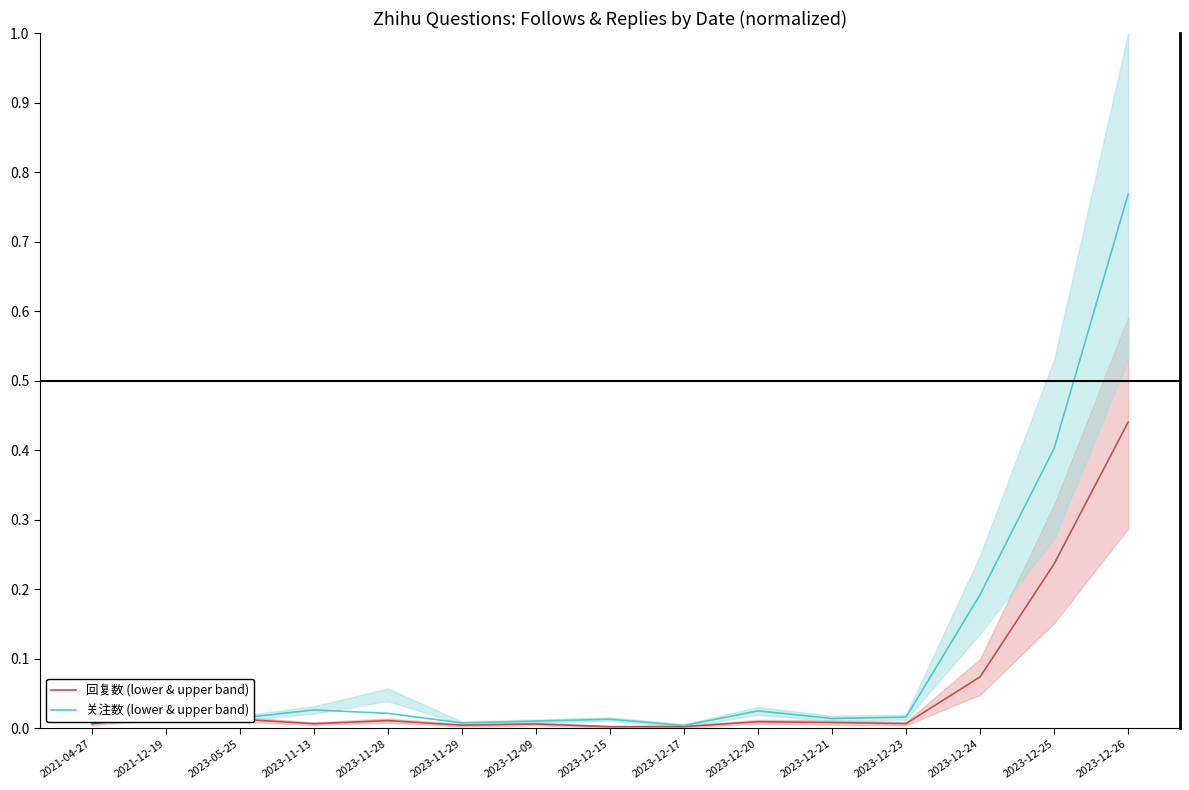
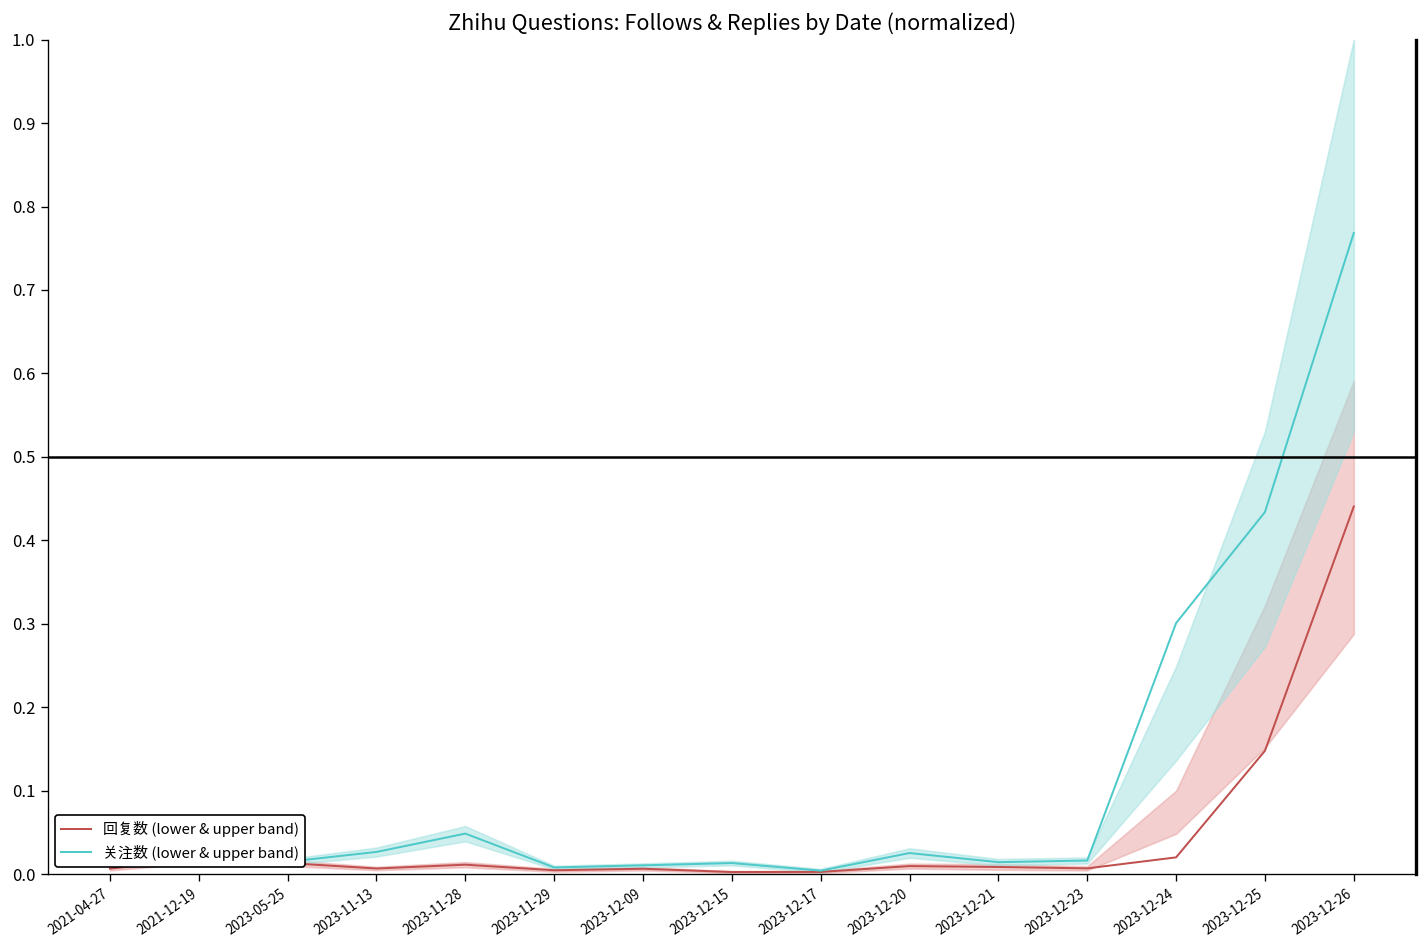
  {
    "回复数 (lower & upper band)": {
-     "2023-12-24": 0.07,
-     "2023-12-25": 0.24,
+     "2023-12-24": 0.02,
+     "2023-12-25": 0.15,
      "2023-12-26": 0.44
    },
    "关注数 (lower & upper band)": {
      "2023-11-13": 0.03,
-     "2023-11-28": 0.02,
+     "2023-11-28": 0.05,
      "2023-12-20": 0.03,
-     "2023-12-24": 0.19,
-     "2023-12-25": 0.40,
+     "2023-12-24": 0.30,
+     "2023-12-25": 0.43,
      "2023-12-26": 0.77
    }
  }
